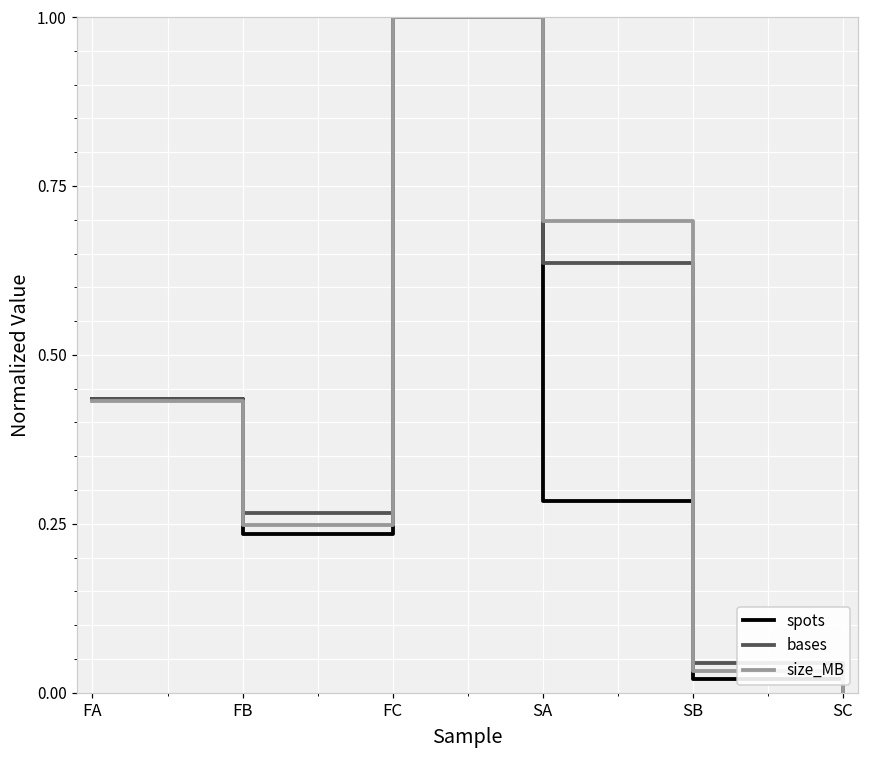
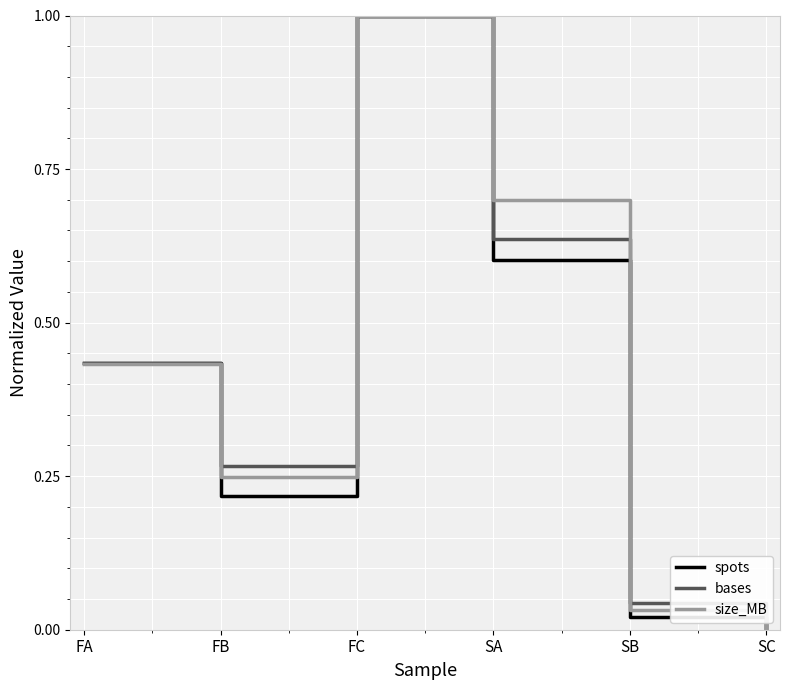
  {
    "spots": {
-     "FB": 0.23,
-     "SA": 0.28,
+     "FB": 0.22,
+     "SA": 0.60,
      "SB": 0.02
    },
    "bases": {
      "FB": 0.27,
      "SA": 0.64,
      "SB": 0.04
    },
    "size_MB": {
      "FB": 0.25,
      "SA": 0.70,
      "SB": 0.03
    }
  }
